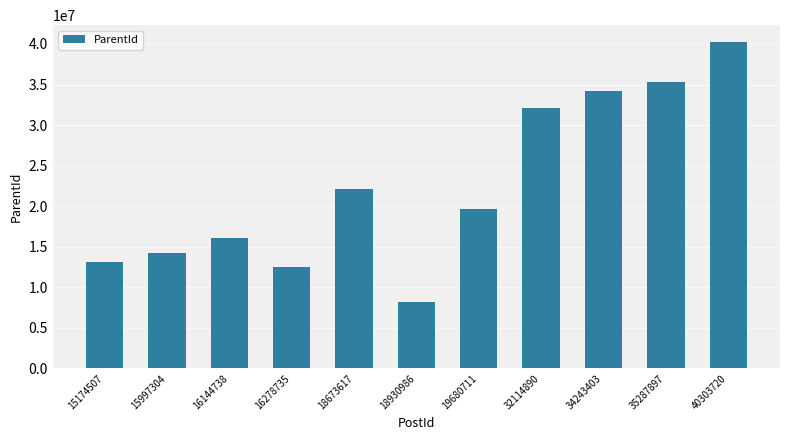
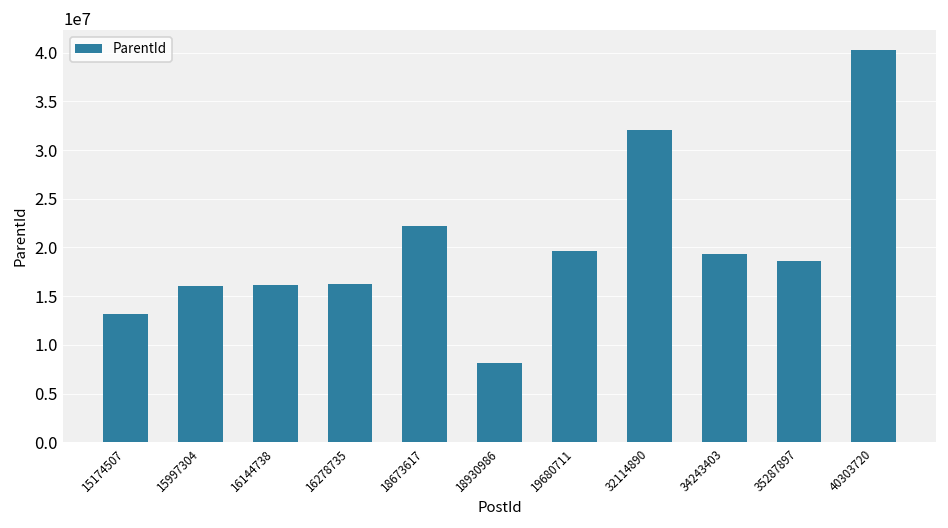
  {
    "15174507": 13000000,
-   "15997304": 14000000,
+   "15997304": 16000000,
    "16144738": 16000000,
-   "16278735": 13000000,
+   "16278735": 16000000,
    "18673617": 22000000,
    "18930986": 8000000,
    "19680711": 20000000,
    "32114890": 32000000,
-   "34243403": 34000000,
-   "35287897": 35000000,
+   "34243403": 19000000,
+   "35287897": 19000000,
    "40303720": 40000000
  }
